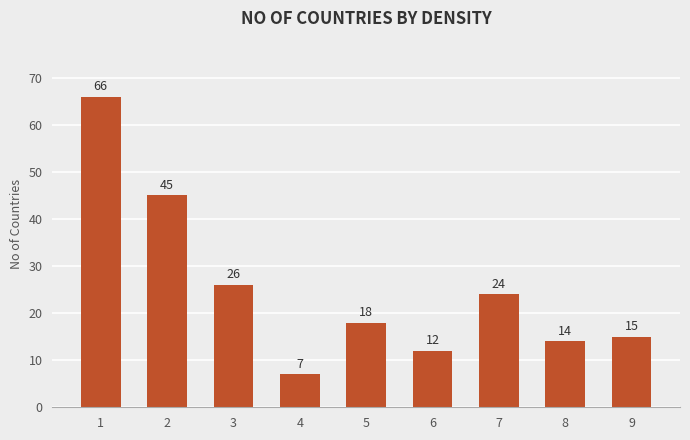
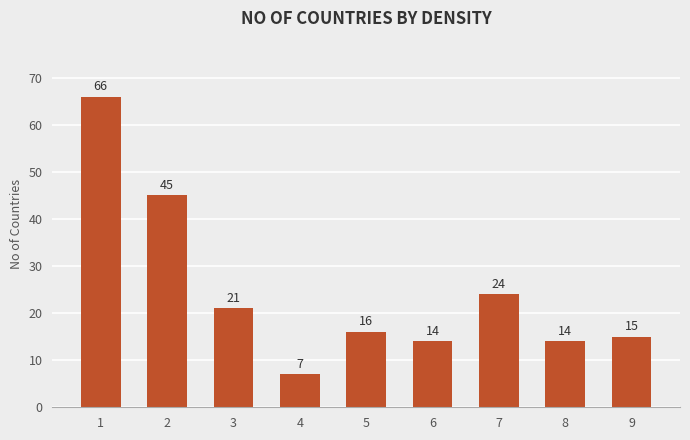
  {
    "1": 66,
    "2": 45,
-   "3": 26,
+   "3": 21,
    "4": 7,
-   "5": 18,
-   "6": 12,
+   "5": 16,
+   "6": 14,
    "7": 24,
    "8": 14,
    "9": 15
  }
